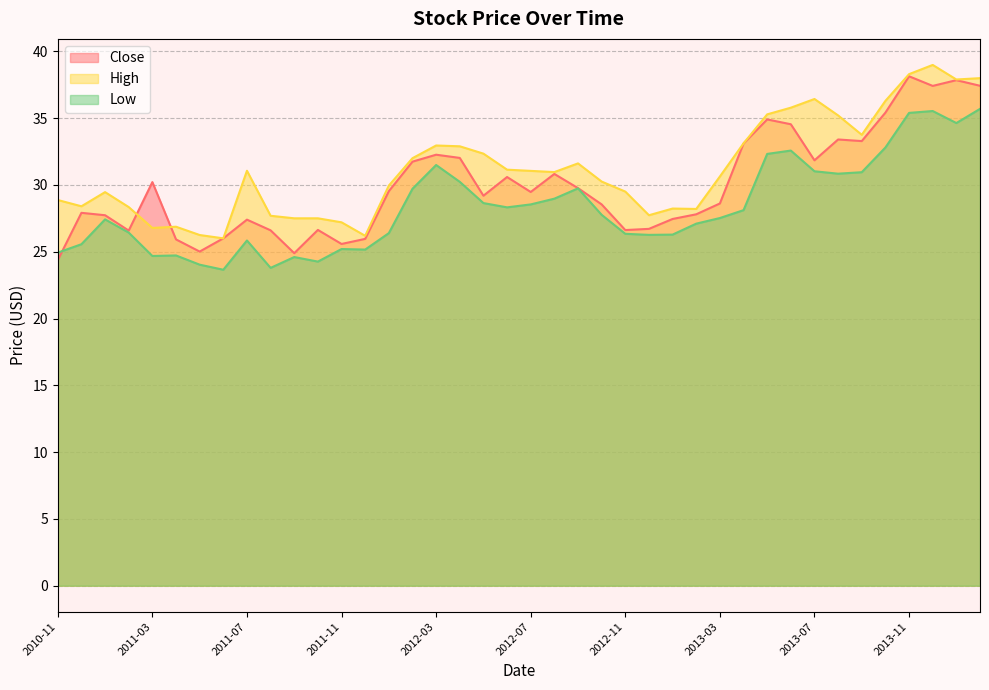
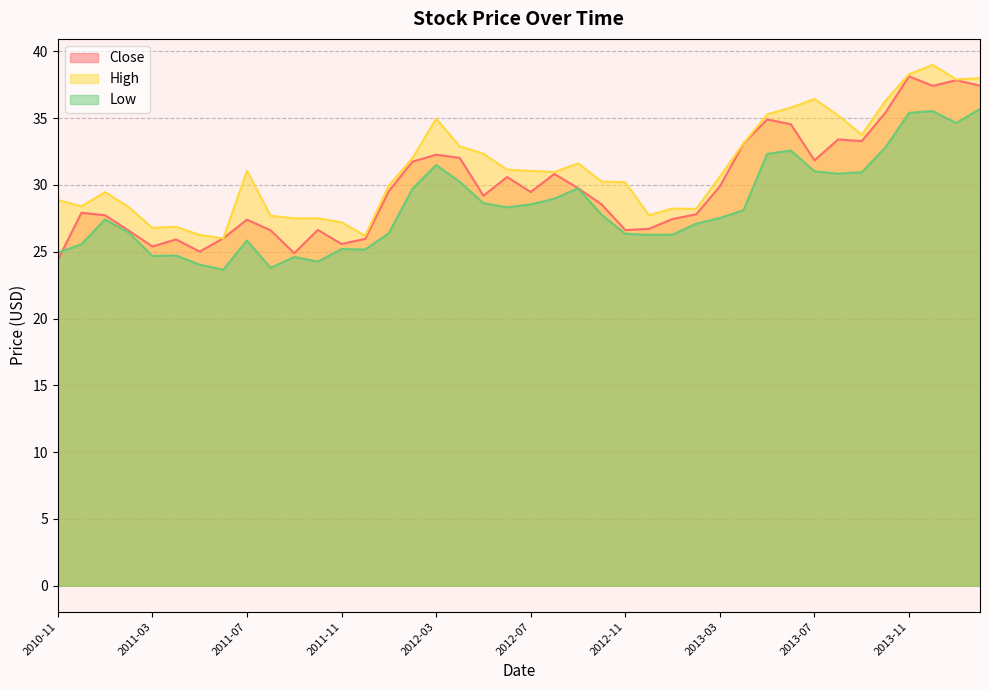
  {
    "Close": {
      "2010-11": 24.4,
-     "2011-03": 30.2,
+     "2011-03": 25.4,
      "2011-07": 27.4,
      "2011-11": 25.6,
      "2012-03": 32.3,
      "2012-07": 29.5,
      "2012-11": 26.6,
-     "2013-03": 28.6,
+     "2013-03": 29.9,
      "2013-07": 31.8
    },
    "High": {
      "2010-11": 28.9,
      "2011-03": 26.8,
      "2011-07": 31.1,
      "2011-11": 27.2,
-     "2012-03": 33.0,
+     "2012-03": 35.0,
      "2012-07": 31.1,
-     "2012-11": 29.5,
+     "2012-11": 30.2,
      "2013-03": 30.6,
      "2013-07": 36.4
    },
    "Low": {
      "2010-11": 24.9,
      "2011-03": 24.7,
      "2011-07": 25.8,
      "2011-11": 25.2,
      "2012-03": 31.5,
      "2012-07": 28.5,
      "2012-11": 26.3,
      "2013-03": 27.5,
      "2013-07": 31.0,
      "2013-11": 35.4
    }
  }
